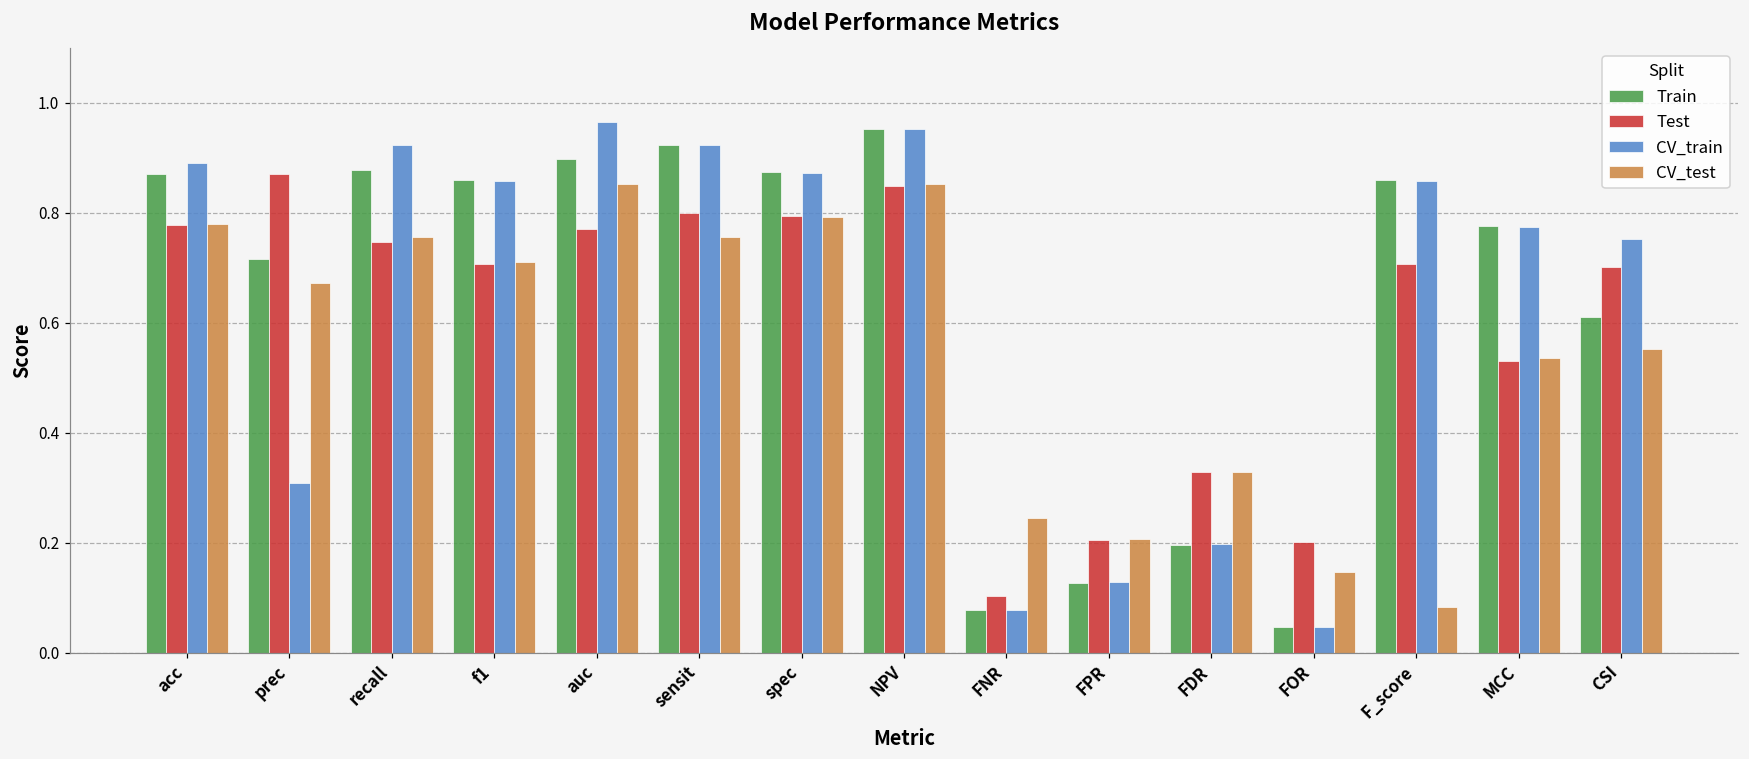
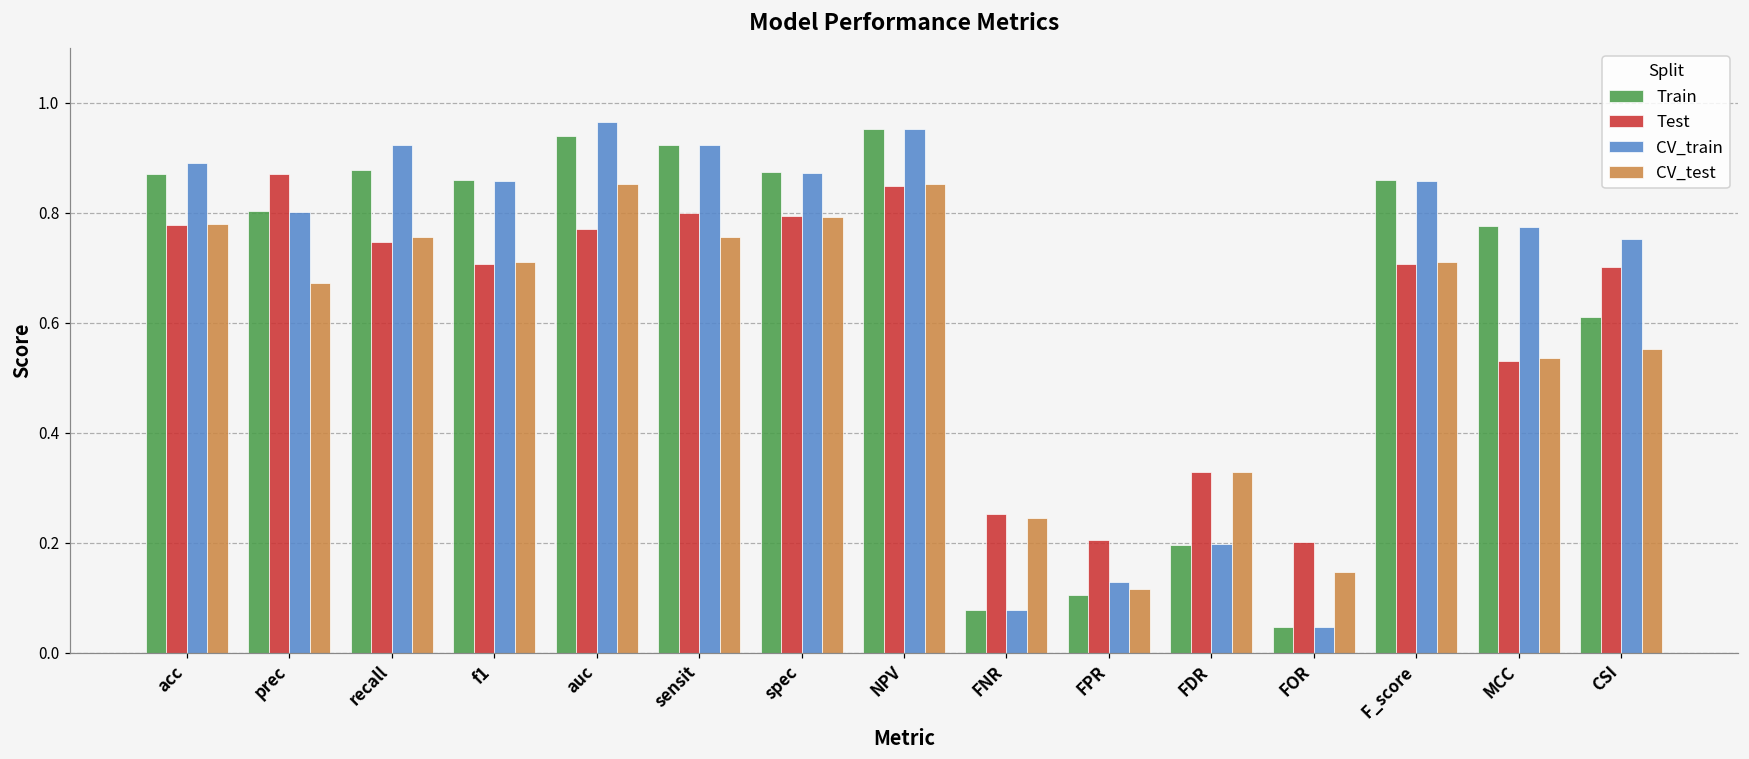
  {
    "Train": {
      "acc": 0.87,
-     "prec": 0.72,
+     "prec": 0.80,
      "recall": 0.88,
      "f1": 0.86,
-     "auc": 0.90,
+     "auc": 0.94,
      "sensit": 0.92,
      "spec": 0.87,
      "NPV": 0.95,
      "FNR": 0.08,
-     "FPR": 0.13,
+     "FPR": 0.11,
      "FDR": 0.20,
      "FOR": 0.05,
      "F_score": 0.86,
      "MCC": 0.78,
      "CSI": 0.61
    },
    "Test": {
      "acc": 0.78,
      "prec": 0.87,
      "recall": 0.75,
      "f1": 0.71,
      "auc": 0.77,
      "sensit": 0.80,
      "spec": 0.79,
      "NPV": 0.85,
-     "FNR": 0.10,
+     "FNR": 0.25,
      "FPR": 0.21,
      "FDR": 0.33,
      "FOR": 0.20,
      "F_score": 0.71,
      "MCC": 0.53,
      "CSI": 0.70
    },
    "CV_train": {
      "acc": 0.89,
-     "prec": 0.31,
+     "prec": 0.80,
      "recall": 0.92,
      "f1": 0.86,
      "auc": 0.96,
      "sensit": 0.92,
      "spec": 0.87,
      "NPV": 0.95,
      "FNR": 0.08,
      "FPR": 0.13,
      "FDR": 0.20,
      "FOR": 0.05,
      "F_score": 0.86,
      "MCC": 0.78,
      "CSI": 0.75
    },
    "CV_test": {
      "acc": 0.78,
      "prec": 0.67,
      "recall": 0.76,
      "f1": 0.71,
      "auc": 0.85,
      "sensit": 0.76,
      "spec": 0.79,
      "NPV": 0.85,
      "FNR": 0.24,
-     "FPR": 0.21,
+     "FPR": 0.12,
      "FDR": 0.33,
      "FOR": 0.15,
-     "F_score": 0.08,
+     "F_score": 0.71,
      "MCC": 0.54,
      "CSI": 0.55
    }
  }
